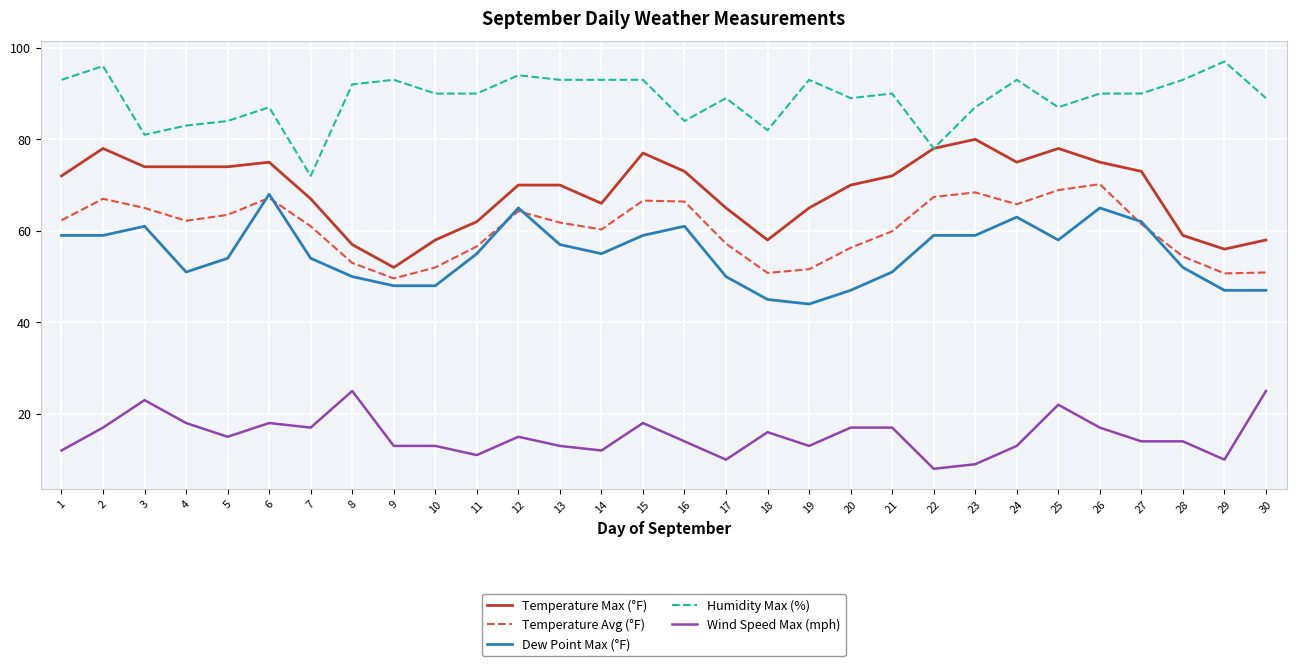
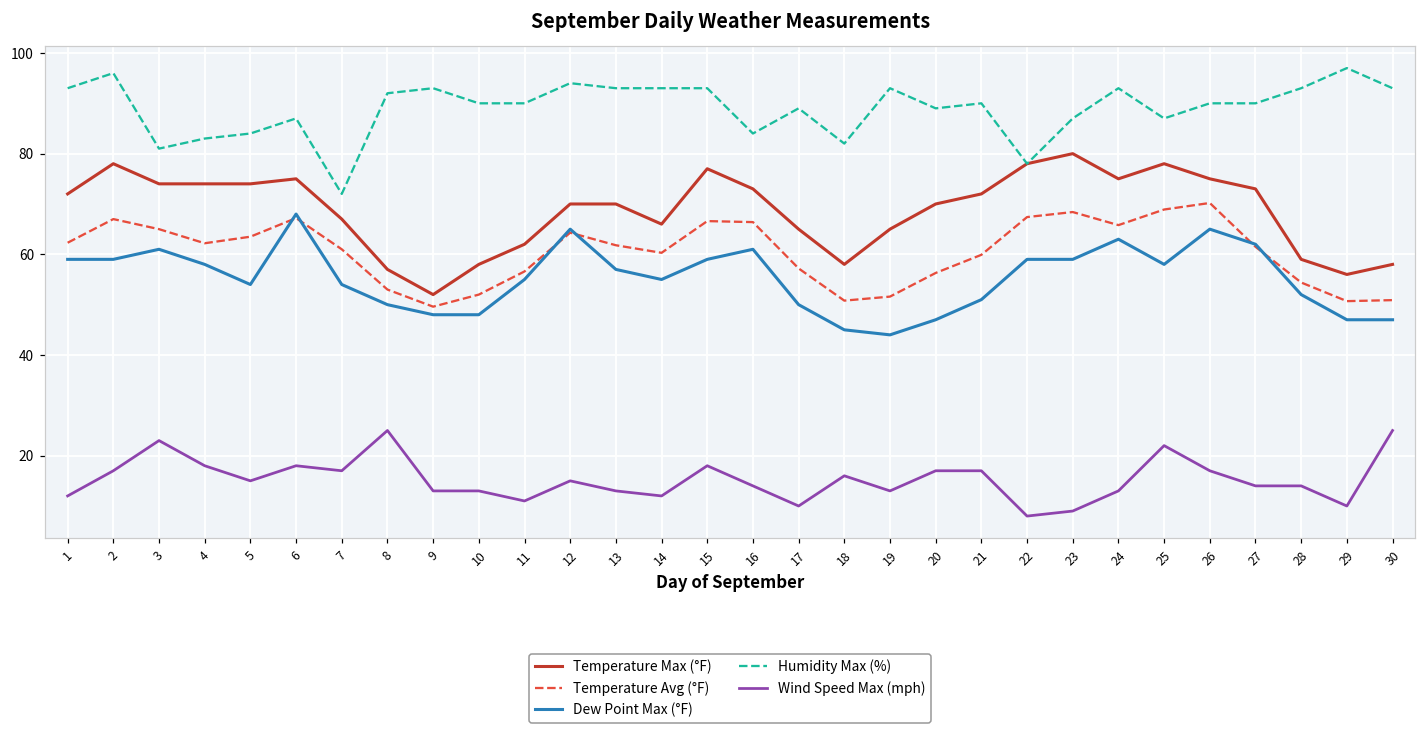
  {
    "Dew Point Max (°F)": {
      "1": 59,
      "2": 59,
      "3": 61,
-     "4": 51,
+     "4": 58,
      "5": 54,
      "6": 68,
      "7": 54,
      "8": 50,
      "9": 48,
      "10": 48,
      "11": 55,
      "12": 65,
      "13": 57,
      "14": 55,
      "15": 59,
      "16": 61,
      "17": 50,
      "18": 45,
      "19": 44,
      "20": 47,
      "21": 51,
      "22": 59,
      "23": 59,
      "24": 63,
      "25": 58,
      "26": 65,
      "28": 52,
      "29": 47,
      "30": 47
    },
    "Humidity Max (%)": {
      "1": 93,
      "2": 96,
      "3": 81,
      "4": 83,
      "5": 84,
      "6": 87,
      "7": 72,
      "8": 92,
      "9": 93,
      "10": 90,
      "11": 90,
      "12": 94,
      "13": 93,
      "14": 93,
      "15": 93,
      "16": 84,
      "17": 89,
      "18": 82,
      "19": 93,
      "20": 89,
      "21": 90,
      "23": 87,
      "24": 93,
      "25": 87,
      "26": 90,
      "27": 90,
      "28": 93,
      "29": 97,
-     "30": 89
+     "30": 93
    },
    "Wind Speed Max (mph)": {
      "1": 12,
      "2": 17,
      "3": 23,
      "4": 18,
      "5": 15,
      "6": 18,
      "7": 17,
      "8": 25,
      "9": 13,
      "10": 13,
      "11": 11,
      "12": 15,
      "13": 13,
      "14": 12,
      "15": 18,
      "16": 14,
      "17": 10,
      "18": 16,
      "19": 13,
      "20": 17,
      "21": 17,
      "22": 8,
      "23": 9,
      "24": 13,
      "25": 22,
      "26": 17,
      "27": 14,
      "28": 14,
      "29": 10,
      "30": 25
    }
  }
